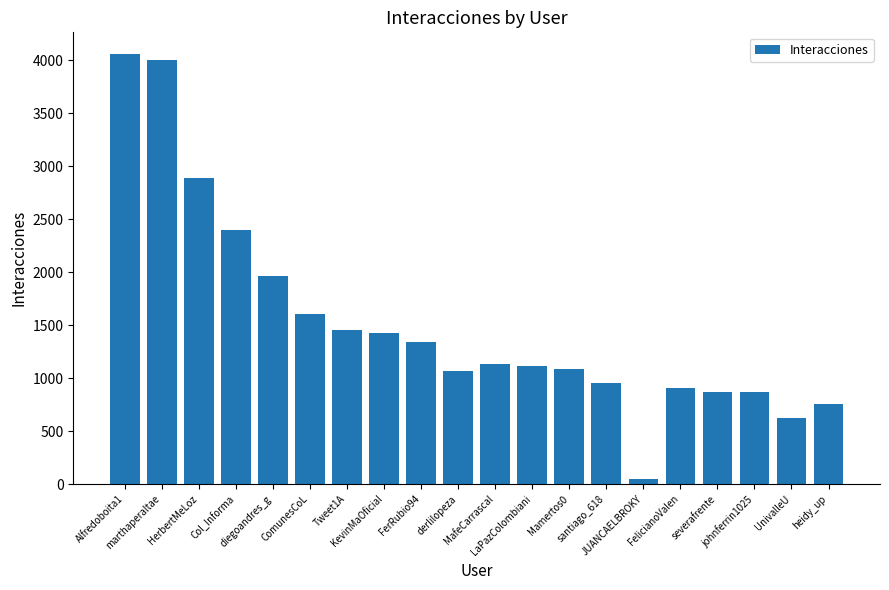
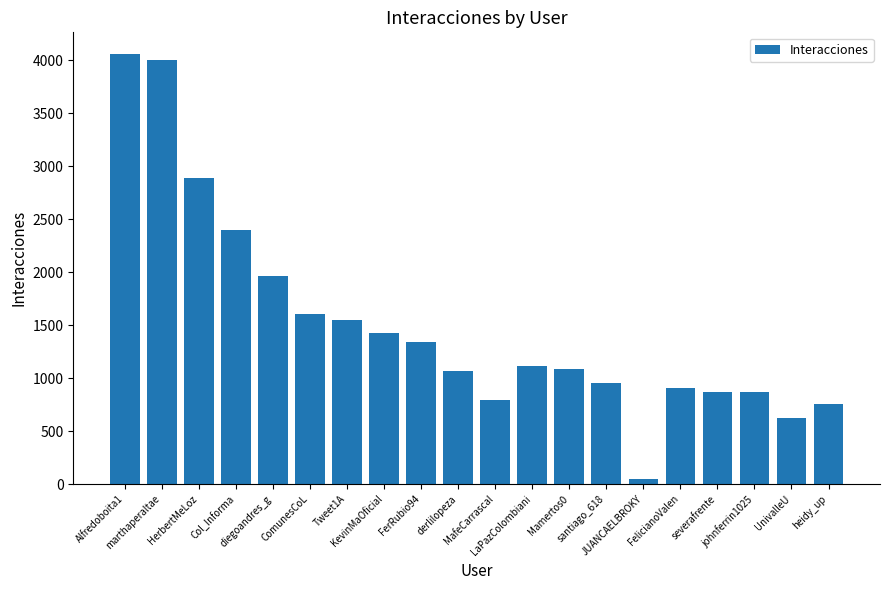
  {
    "Alfredoboita1": 4060,
    "marthaperaltae": 4000,
    "HerbertMeLoz": 2890,
    "Col_Informa": 2400,
    "diegoandres_g": 1970,
    "ComunesCoL": 1610,
-   "Tweet1A": 1450,
+   "Tweet1A": 1550,
    "KevinMaOficial": 1420,
    "FerRubio94": 1350,
    "derlilopeza": 1070,
-   "MafeCarrascal": 1130,
+   "MafeCarrascal": 790,
    "LaPazColombiani": 1110,
    "Mamertos0": 1080,
    "santiago_618": 950,
    "JUANCAELBROKY": 50,
    "FelicianoValen": 910,
    "severafrente": 870,
    "johnferrin1025": 870,
    "UnivalleU": 630,
    "heidy_up": 760
  }
